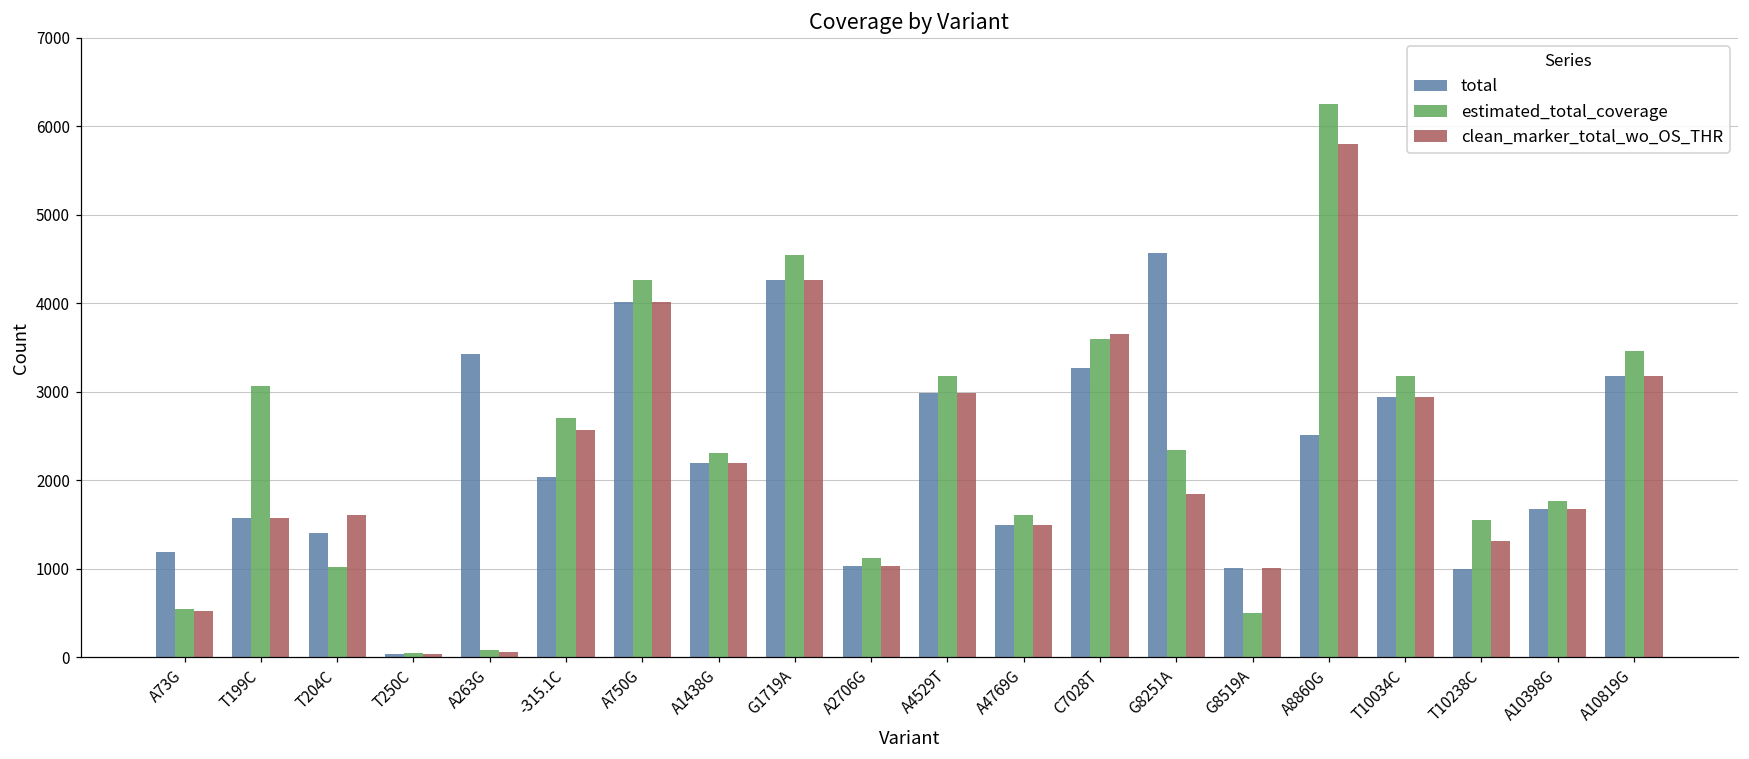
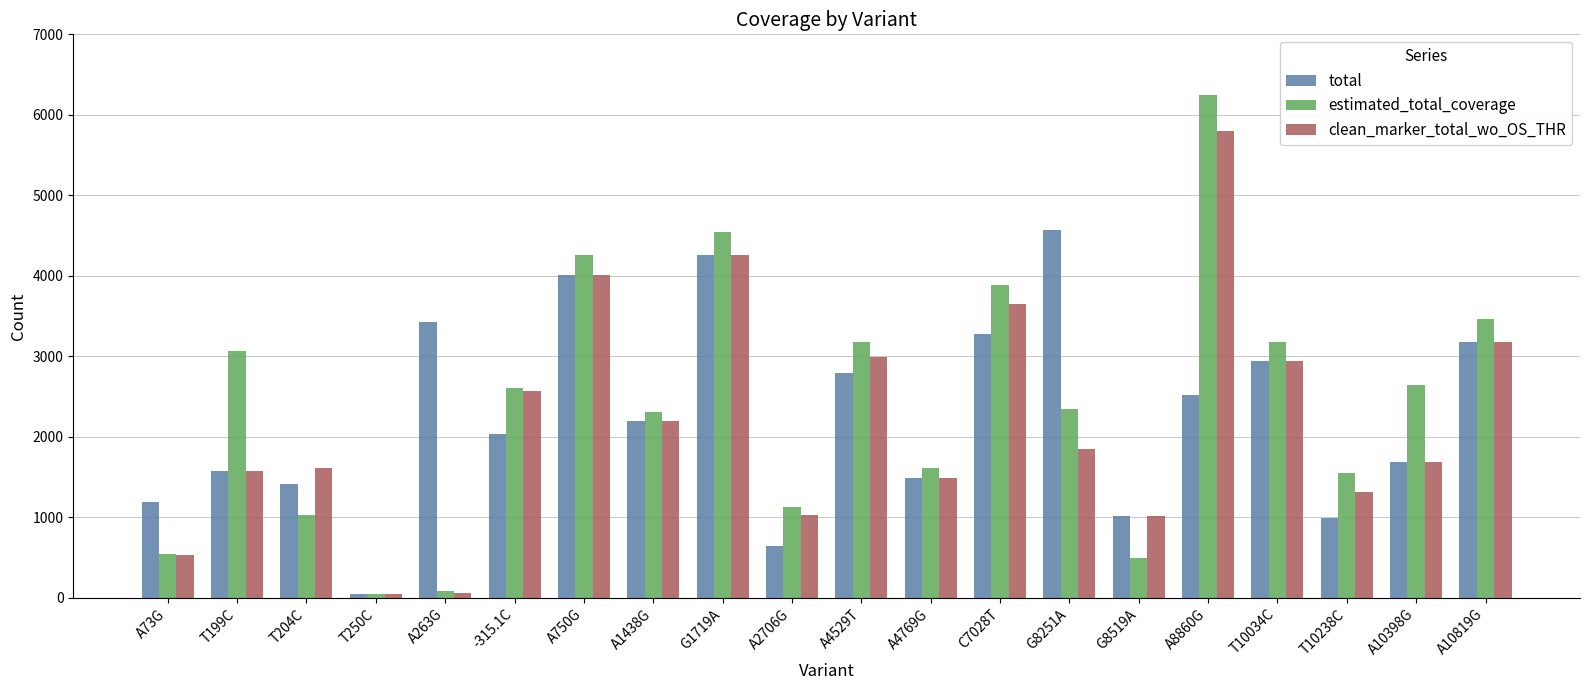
  {
    "total": {
      "A73G": 1200,
      "T199C": 1600,
      "T204C": 1400,
      "T250C": 0,
      "A263G": 3400,
      "-315.1C": 2000,
      "A750G": 4000,
      "A1438G": 2200,
      "G1719A": 4300,
-     "A2706G": 1000,
-     "A4529T": 3000,
+     "A2706G": 600,
+     "A4529T": 2800,
      "A4769G": 1500,
      "C7028T": 3300,
      "G8251A": 4600,
      "G8519A": 1000,
      "A8860G": 2500,
      "T10034C": 2900,
      "T10238C": 1000,
      "A10398G": 1700,
      "A10819G": 3200
    },
    "estimated_total_coverage": {
      "A73G": 500,
      "T199C": 3100,
      "T204C": 1000,
      "T250C": 0,
      "A263G": 100,
-     "-315.1C": 2700,
+     "-315.1C": 2600,
      "A750G": 4300,
      "A1438G": 2300,
      "G1719A": 4500,
      "A2706G": 1100,
      "A4529T": 3200,
      "A4769G": 1600,
-     "C7028T": 3600,
+     "C7028T": 3900,
      "G8251A": 2300,
      "G8519A": 500,
      "A8860G": 6300,
      "T10034C": 3200,
      "T10238C": 1600,
-     "A10398G": 1800,
+     "A10398G": 2600,
      "A10819G": 3500
    },
    "clean_marker_total_wo_OS_THR": {
      "A73G": 500,
      "T199C": 1600,
      "T204C": 1600,
      "T250C": 0,
      "A263G": 100,
      "-315.1C": 2600,
      "A750G": 4000,
      "A1438G": 2200,
      "G1719A": 4300,
      "A2706G": 1000,
      "A4529T": 3000,
      "A4769G": 1500,
      "C7028T": 3700,
      "G8251A": 1800,
      "G8519A": 1000,
      "A8860G": 5800,
      "T10034C": 2900,
      "T10238C": 1300,
      "A10398G": 1700,
      "A10819G": 3200
    }
  }
